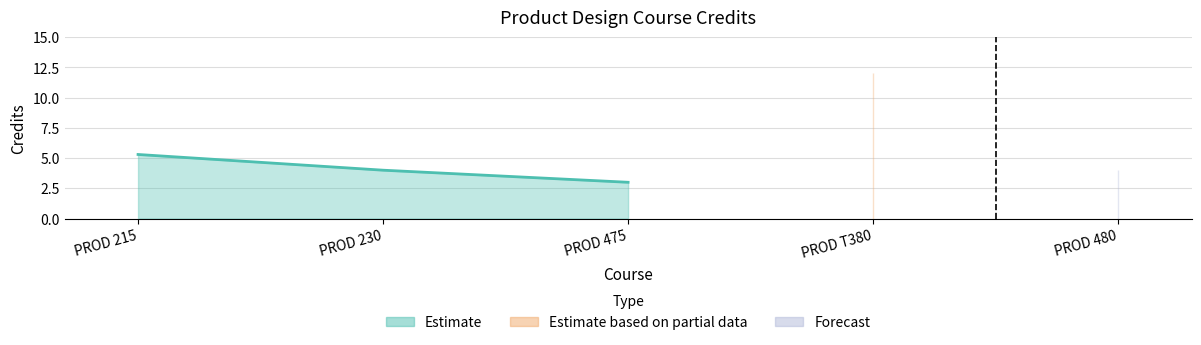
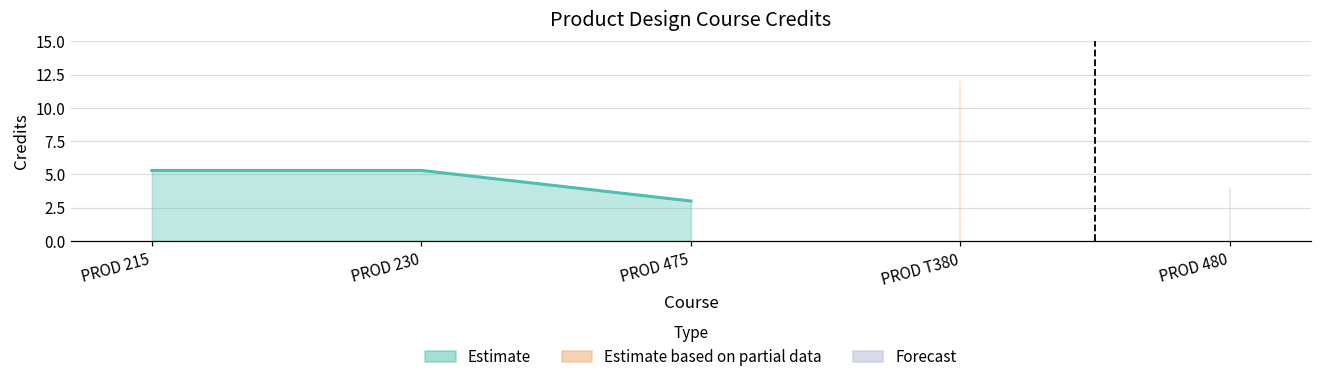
  {
    "Estimate": {
      "PROD 215": 5.3,
-     "PROD 230": 4.0,
+     "PROD 230": 5.3,
      "PROD 475": 3.0
    }
  }
